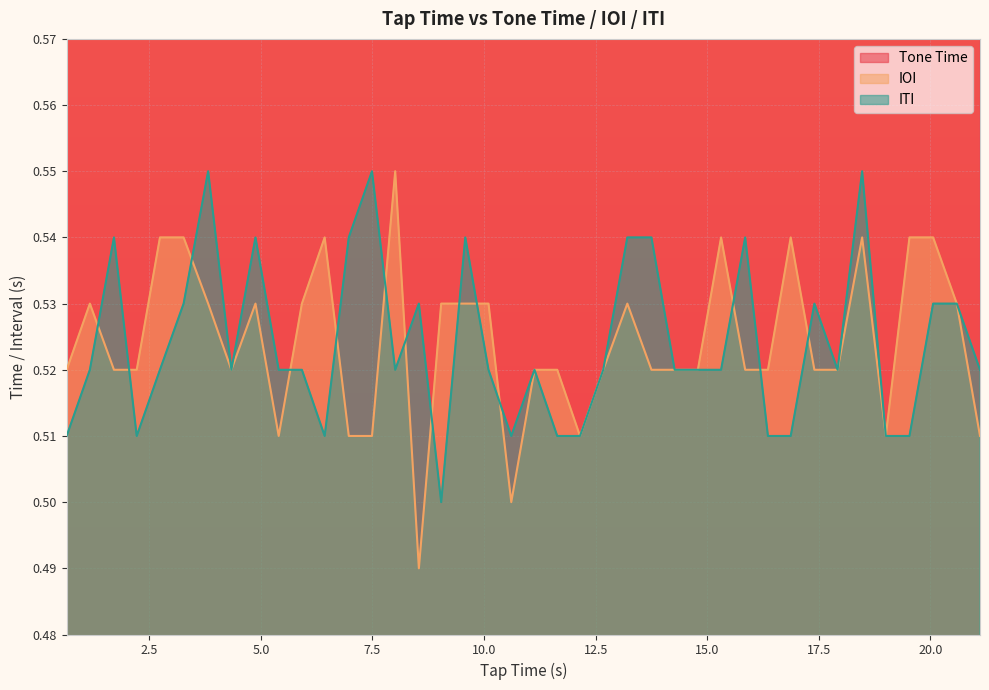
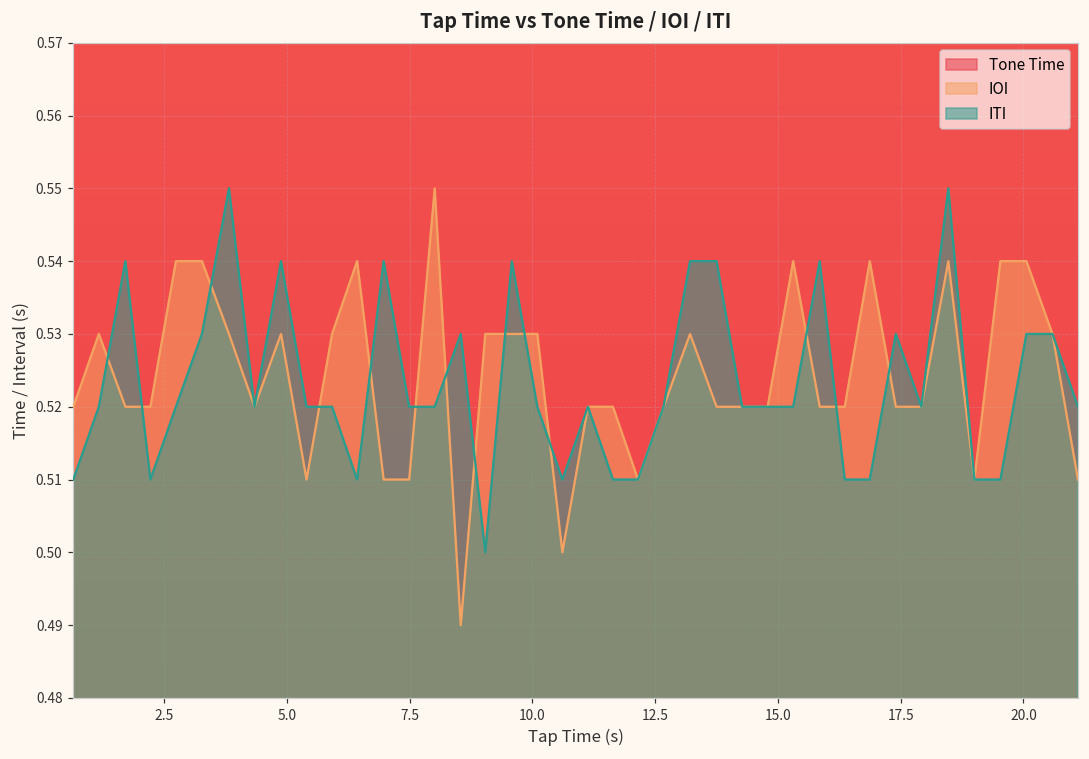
  {
    "IOI": {
      "7.5": 0.51
    },
    "ITI": {
-     "7.5": 0.55
+     "7.5": 0.52
    }
  }
